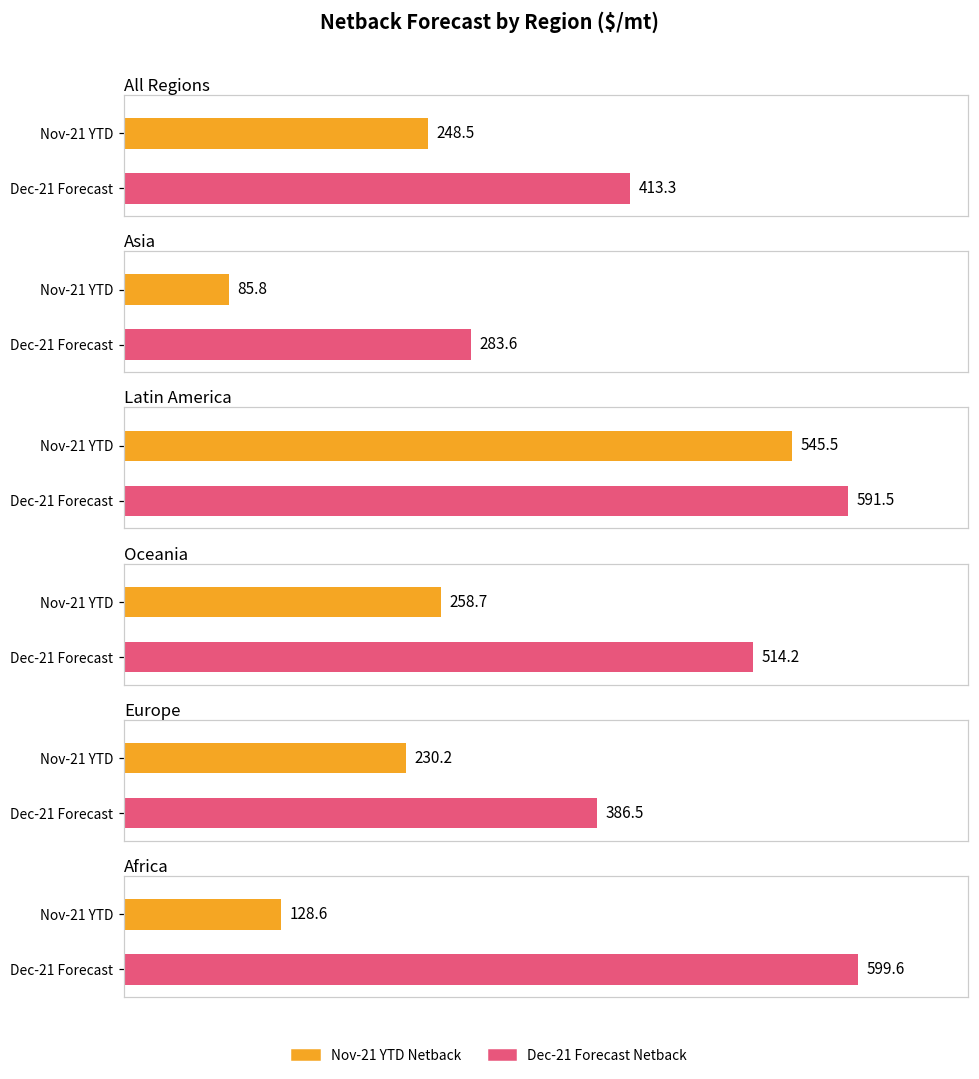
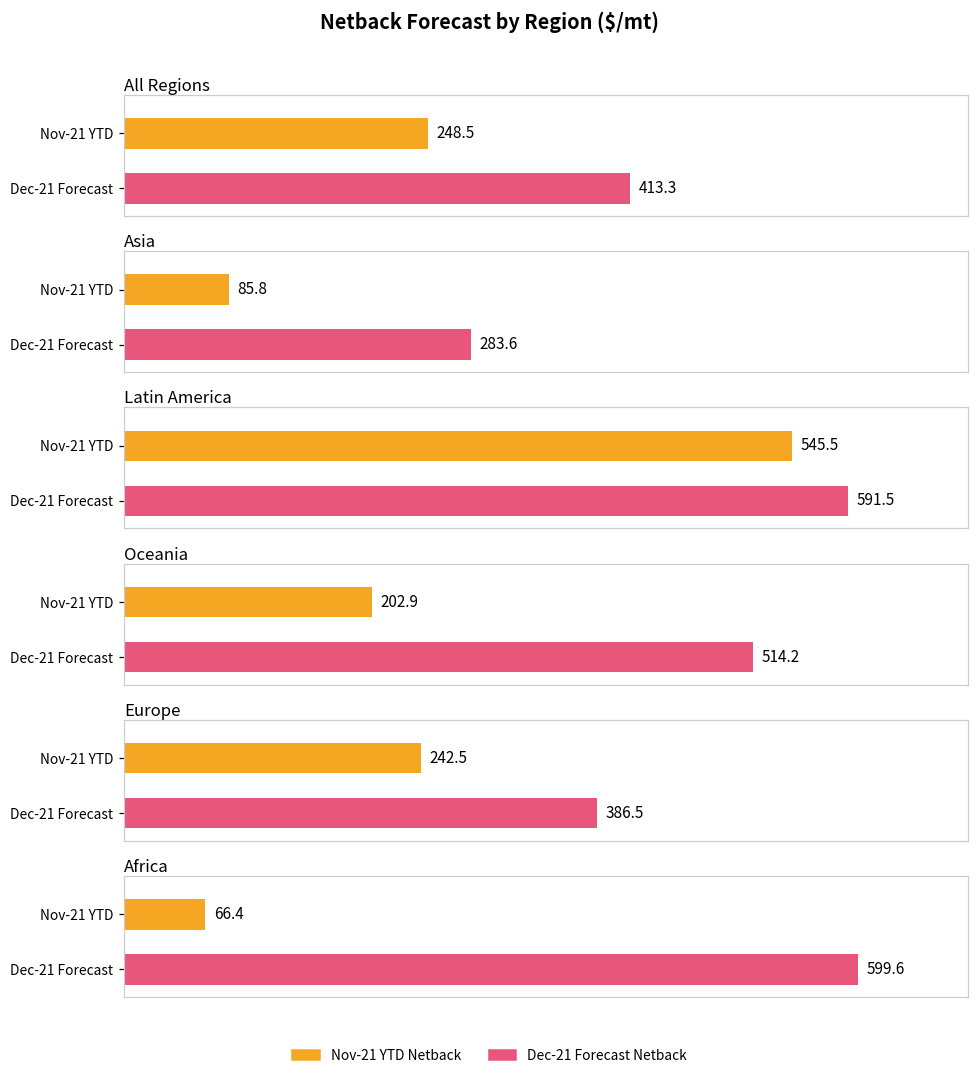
  {
    "All Regions": {
      "Nov-21 YTD": 248.5,
      "Dec-21 Forecast": 413.3
    },
    "Asia": {
      "Nov-21 YTD": 85.8,
      "Dec-21 Forecast": 283.6
    },
    "Latin America": {
      "Nov-21 YTD": 545.5,
      "Dec-21 Forecast": 591.5
    },
    "Oceania": {
-     "Nov-21 YTD": 258.7,
+     "Nov-21 YTD": 202.9,
      "Dec-21 Forecast": 514.2
    },
    "Europe": {
-     "Nov-21 YTD": 230.2,
+     "Nov-21 YTD": 242.5,
      "Dec-21 Forecast": 386.5
    },
    "Africa": {
-     "Nov-21 YTD": 128.6,
+     "Nov-21 YTD": 66.4,
      "Dec-21 Forecast": 599.6
    }
  }
